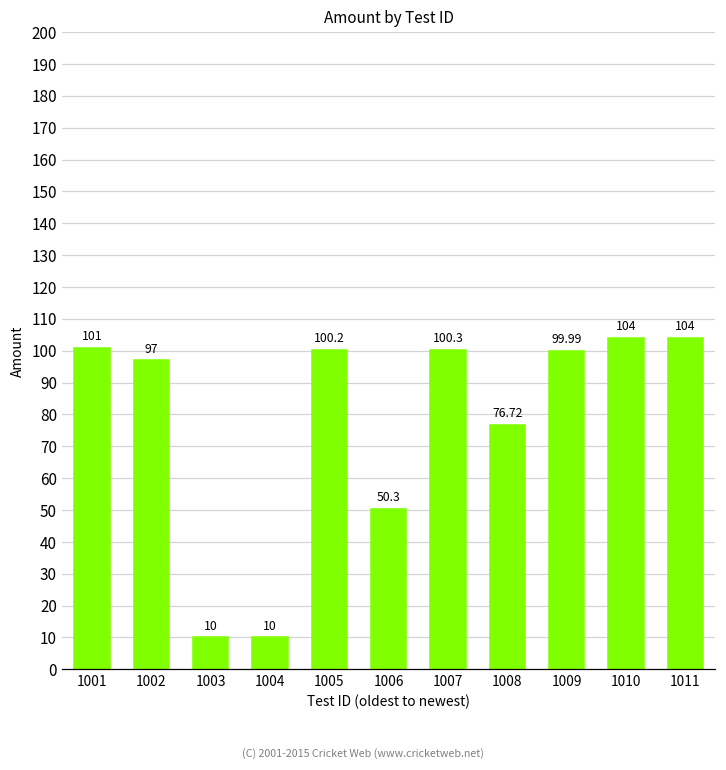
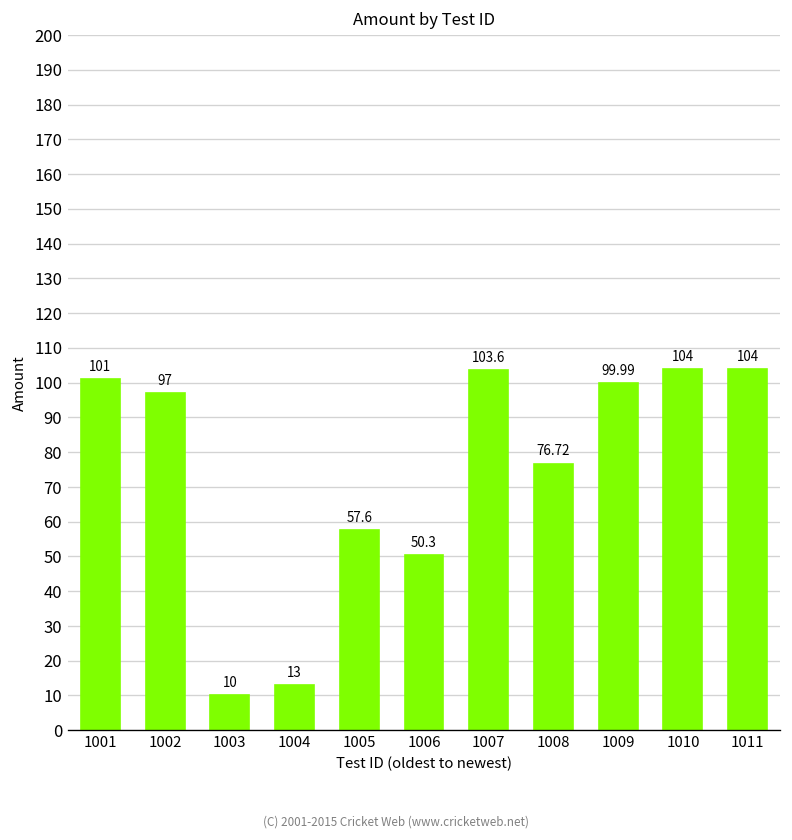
  {
    "1001": 101,
    "1002": 97,
    "1003": 10,
-   "1004": 10,
-   "1005": 100.2,
+   "1004": 13,
+   "1005": 57.6,
    "1006": 50.3,
-   "1007": 100.3,
+   "1007": 103.6,
    "1008": 76.72,
    "1009": 99.99,
    "1010": 104,
    "1011": 104
  }
